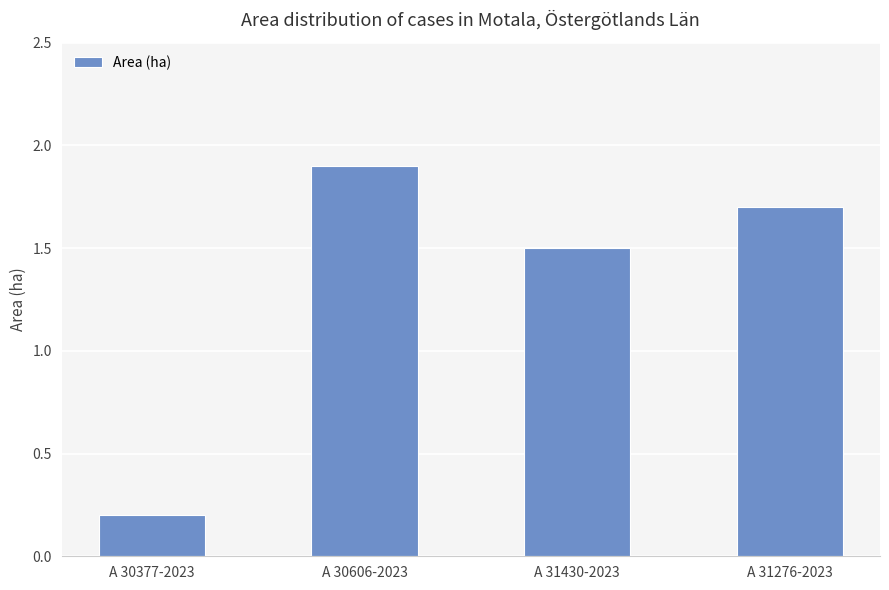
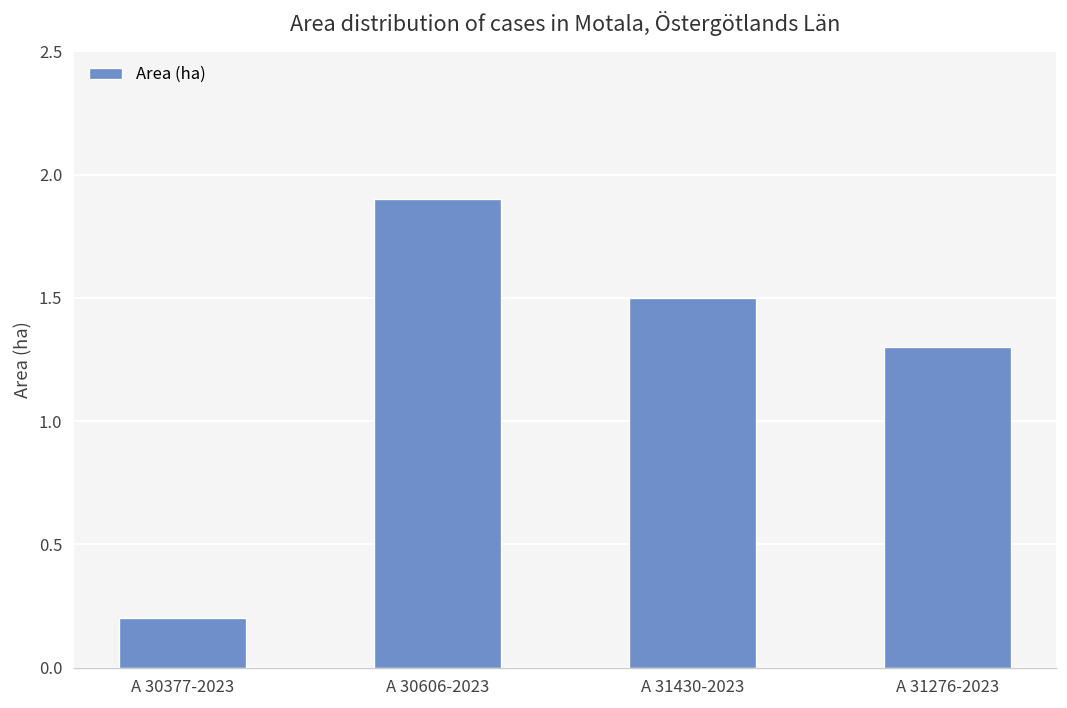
  {
    "A 30377-2023": 0.2,
    "A 30606-2023": 1.9,
    "A 31430-2023": 1.5,
-   "A 31276-2023": 1.7
+   "A 31276-2023": 1.3
  }
